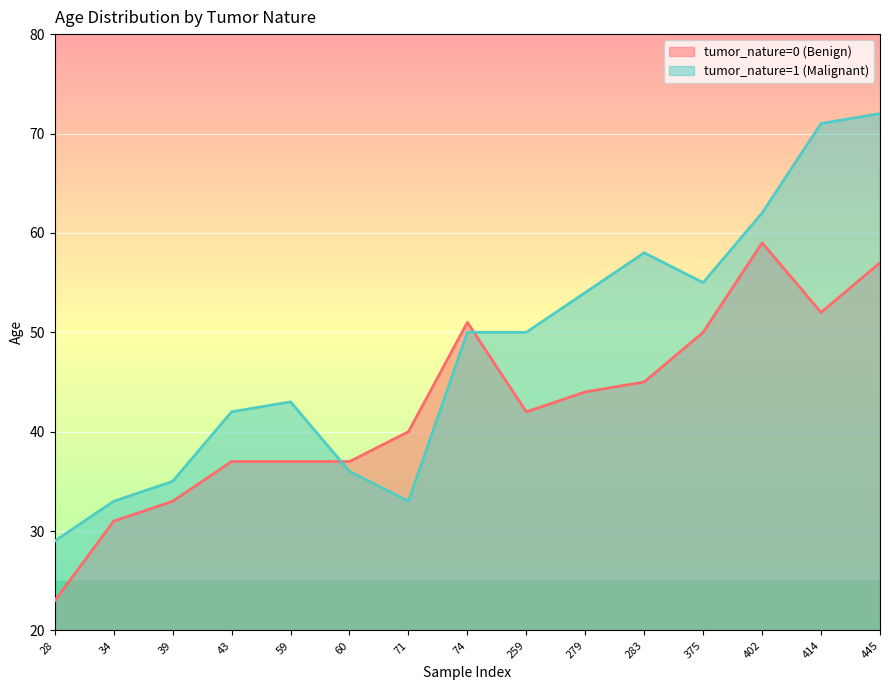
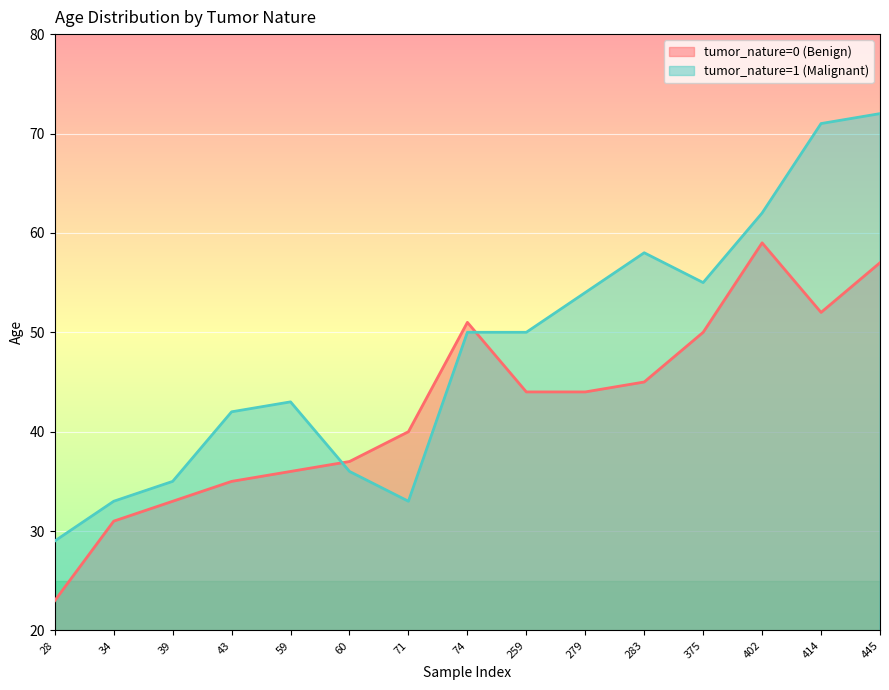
  {
    "tumor_nature=0 (Benign)": {
      "28": 23,
      "34": 31,
      "39": 33,
-     "43": 37,
-     "59": 37,
+     "43": 35,
+     "59": 36,
      "60": 37,
      "71": 40,
      "74": 51,
-     "259": 42,
+     "259": 44,
      "279": 44,
      "283": 45,
      "375": 50,
      "402": 59,
      "414": 52,
      "445": 57
    },
    "tumor_nature=1 (Malignant)": {
      "28": 29,
      "34": 33,
      "39": 35,
      "43": 42,
      "59": 43,
      "60": 36,
      "71": 33,
      "74": 50,
      "259": 50,
      "279": 54,
      "283": 58,
      "375": 55,
      "402": 62,
      "414": 71,
      "445": 72
    }
  }
